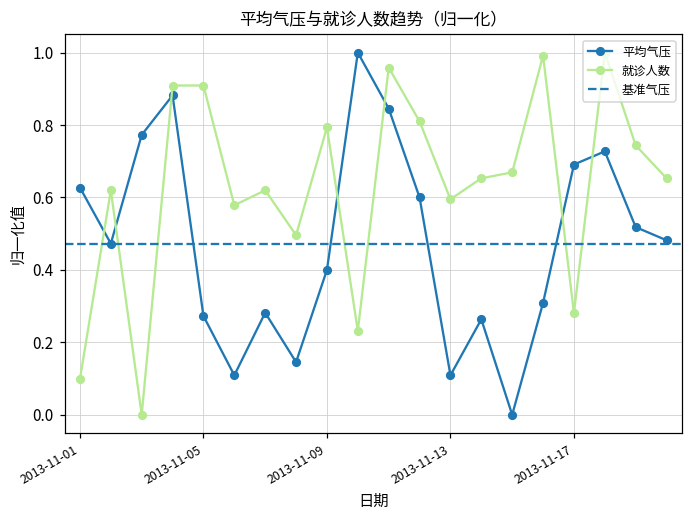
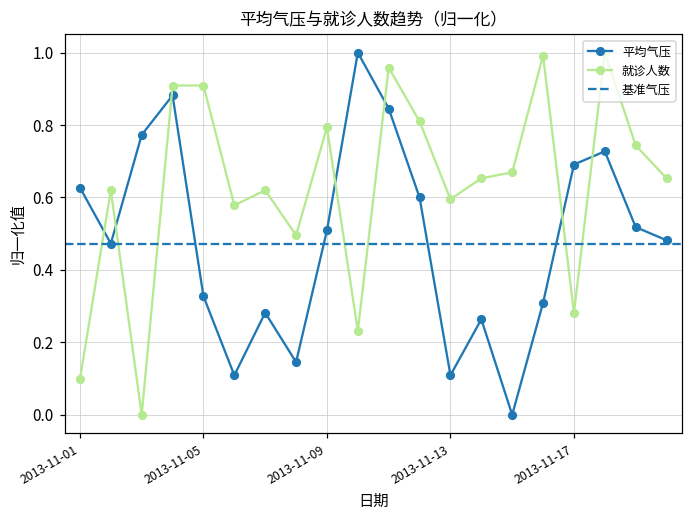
  {
    "平均气压": {
      "2013-11-01": 0.63,
-     "2013-11-05": 0.27,
-     "2013-11-09": 0.40,
+     "2013-11-05": 0.33,
+     "2013-11-09": 0.51,
      "2013-11-13": 0.11,
      "2013-11-17": 0.69
    },
    "就诊人数": {
      "2013-11-01": 0.10,
      "2013-11-05": 0.91,
      "2013-11-09": 0.79,
      "2013-11-13": 0.60,
      "2013-11-17": 0.28
    }
  }
